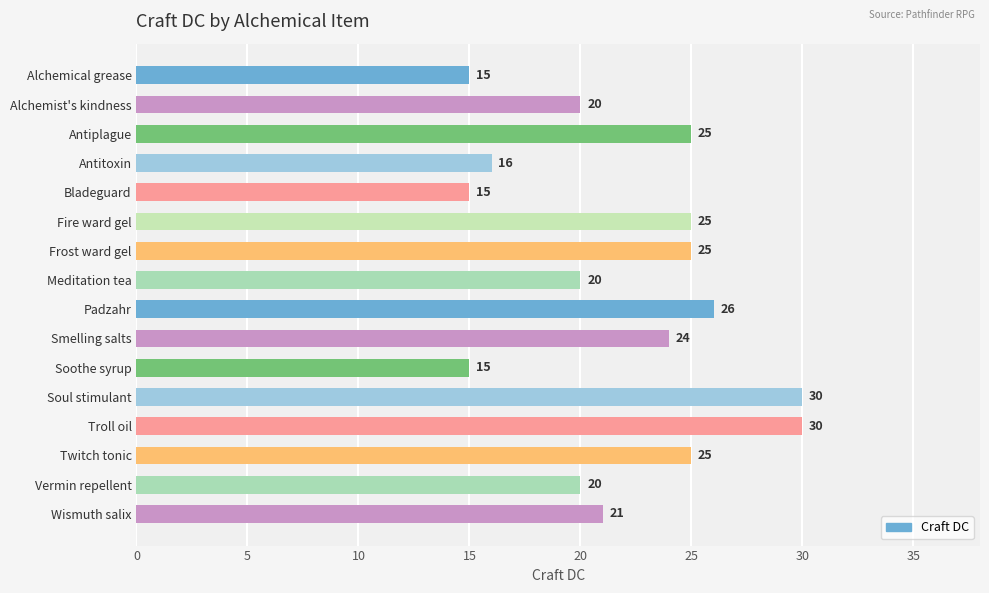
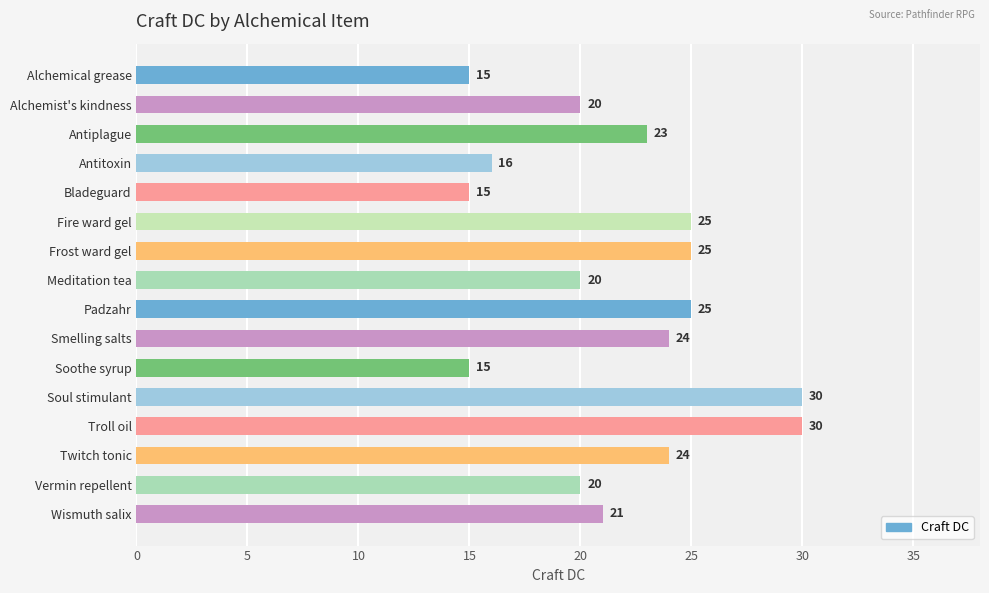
  {
    "Alchemical grease": 15,
    "Alchemist's kindness": 20,
-   "Antiplague": 25,
+   "Antiplague": 23,
    "Antitoxin": 16,
    "Bladeguard": 15,
    "Fire ward gel": 25,
    "Frost ward gel": 25,
    "Meditation tea": 20,
-   "Padzahr": 26,
+   "Padzahr": 25,
    "Smelling salts": 24,
    "Soothe syrup": 15,
    "Soul stimulant": 30,
    "Troll oil": 30,
-   "Twitch tonic": 25,
+   "Twitch tonic": 24,
    "Vermin repellent": 20,
    "Wismuth salix": 21
  }
